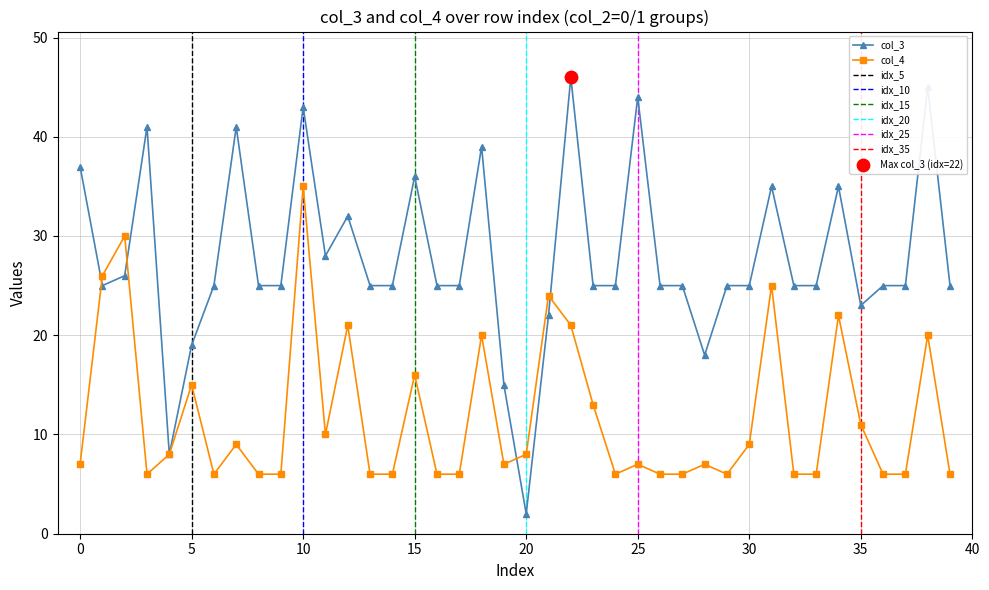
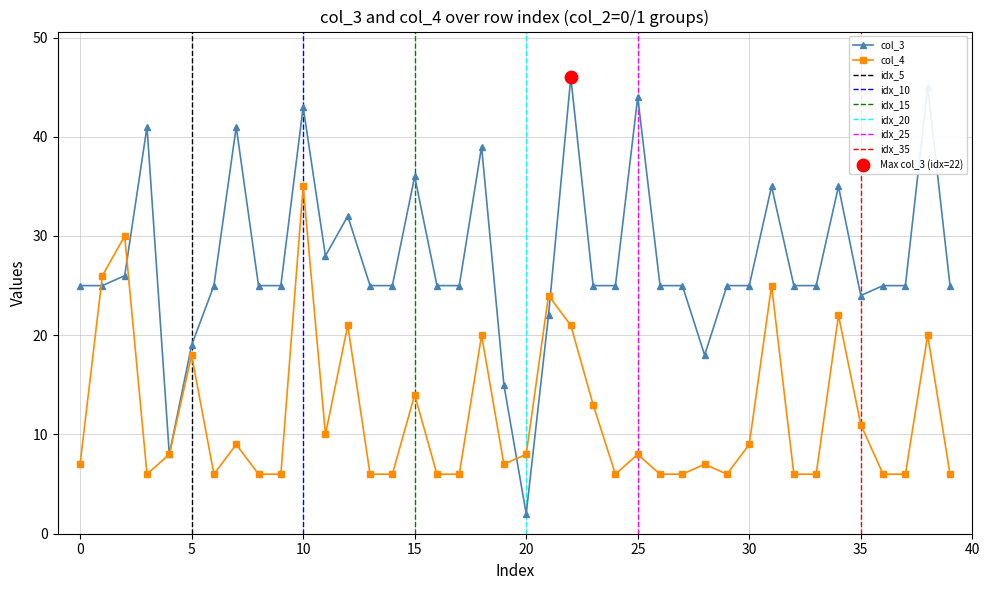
  {
    "col_3": {
-     "0": 37,
+     "0": 25,
      "5": 19,
      "10": 43,
      "15": 36,
      "20": 2,
      "25": 44,
      "30": 25,
-     "35": 23
+     "35": 24
    },
    "col_4": {
      "0": 7,
-     "5": 15,
+     "5": 18,
      "10": 35,
-     "15": 16,
+     "15": 14,
      "20": 8,
-     "25": 7,
+     "25": 8,
      "30": 9,
      "35": 11
    }
  }
